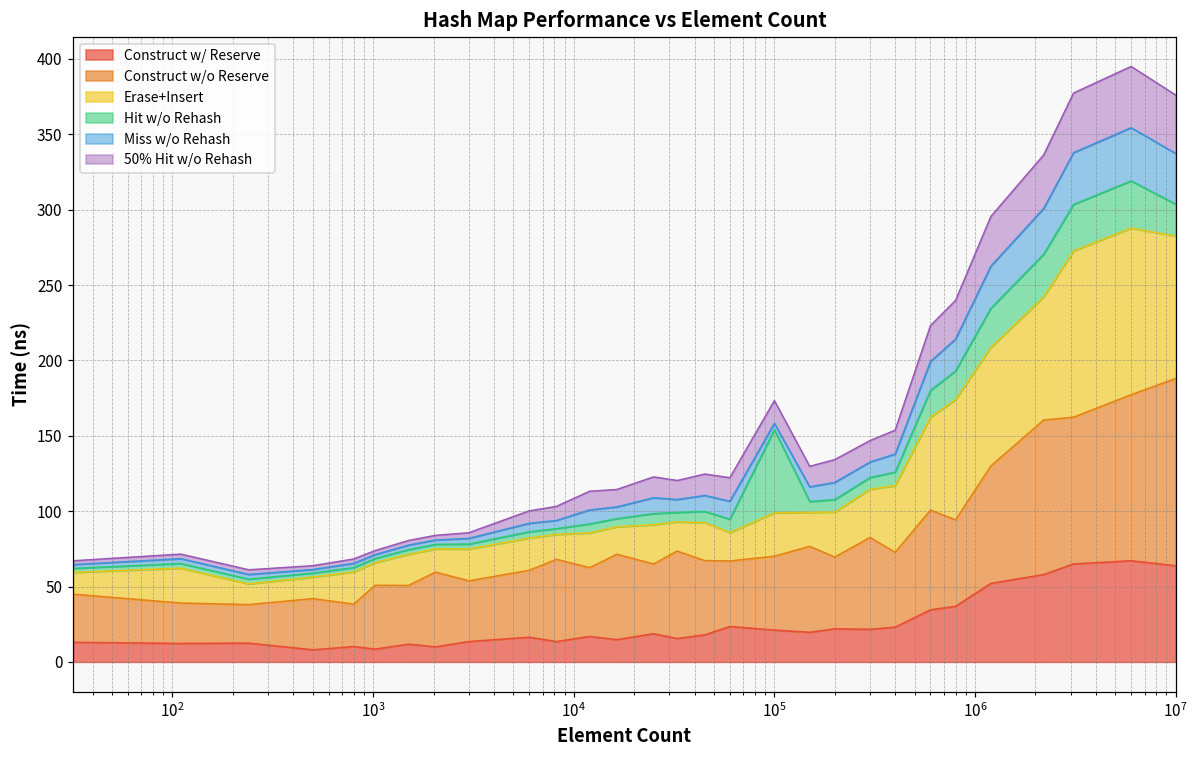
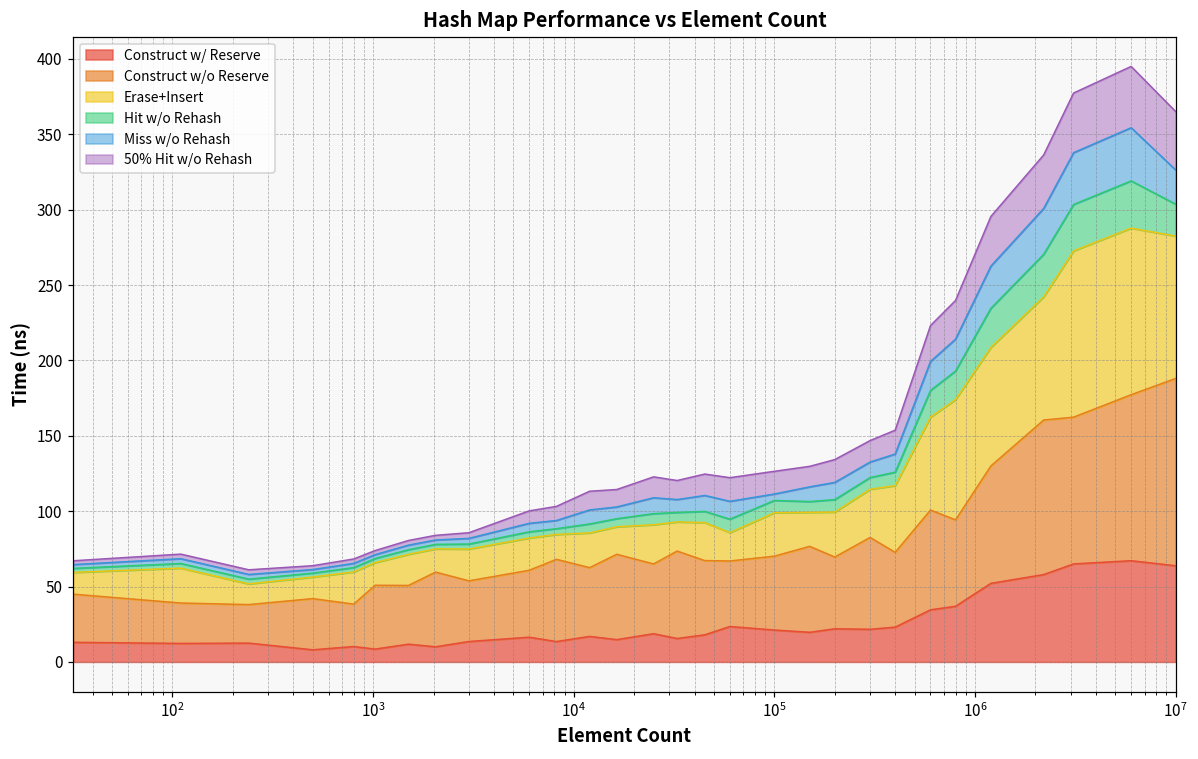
  {
    "Erase+Insert": {
      "10^5": 29,
      "10^7": 94
    },
    "Hit w/o Rehash": {
-     "10^5": 55,
+     "10^5": 8,
      "10^7": 21
    },
    "Miss w/o Rehash": {
      "10^5": 4,
-     "10^7": 34
+     "10^7": 23
    },
    "50% Hit w/o Rehash": {
      "10^5": 15,
      "10^7": 39
    }
  }
